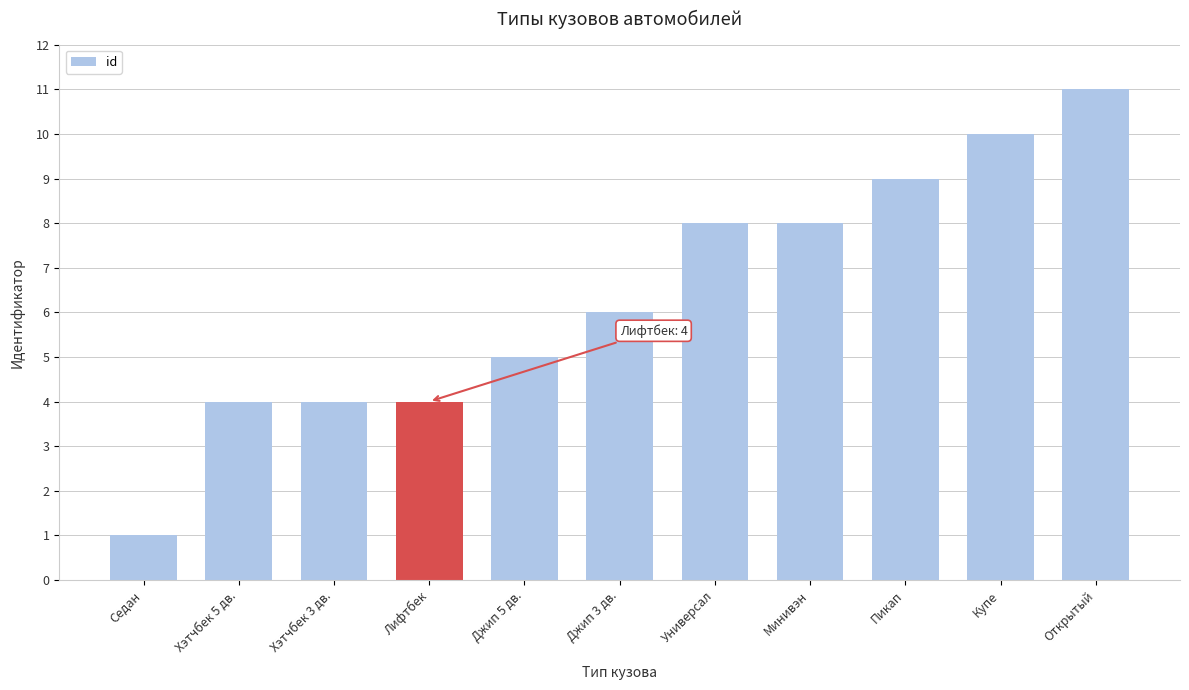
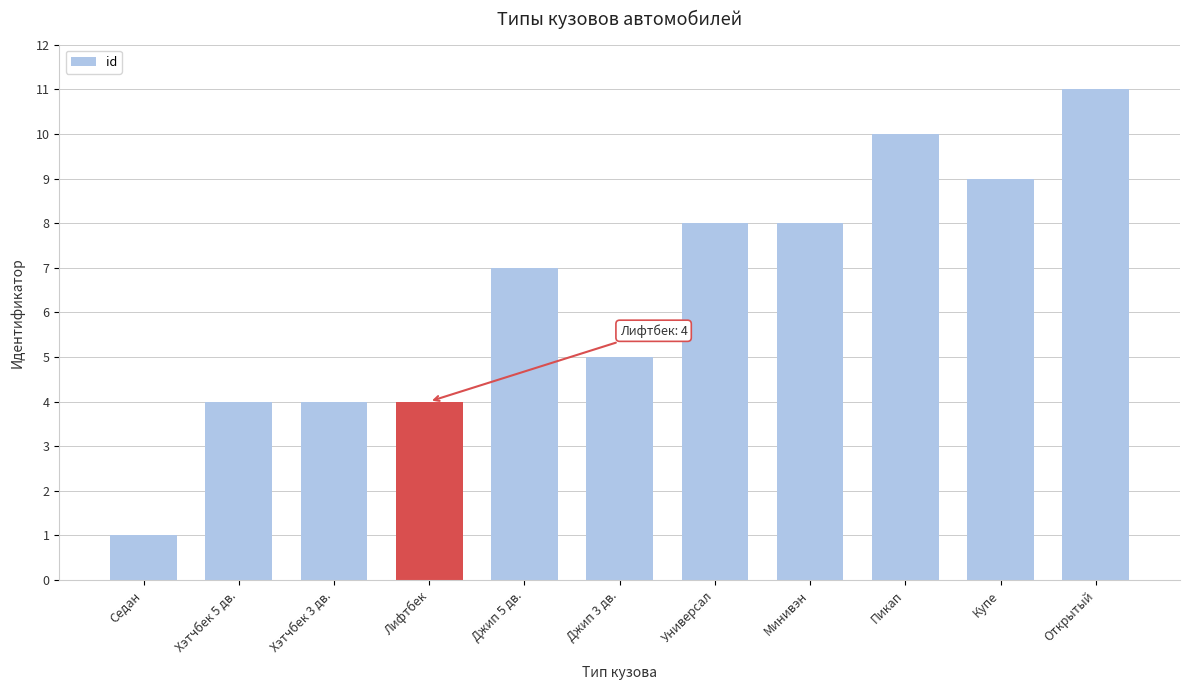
  {
    "Седан": 1,
    "Хэтчбек 5 дв.": 4,
    "Хэтчбек 3 дв.": 4,
    "Лифтбек": 4,
-   "Джип 5 дв.": 5,
-   "Джип 3 дв.": 6,
+   "Джип 5 дв.": 7,
+   "Джип 3 дв.": 5,
    "Универсал": 8,
    "Минивэн": 8,
-   "Пикап": 9,
-   "Купе": 10,
+   "Пикап": 10,
+   "Купе": 9,
    "Открытый": 11
  }
